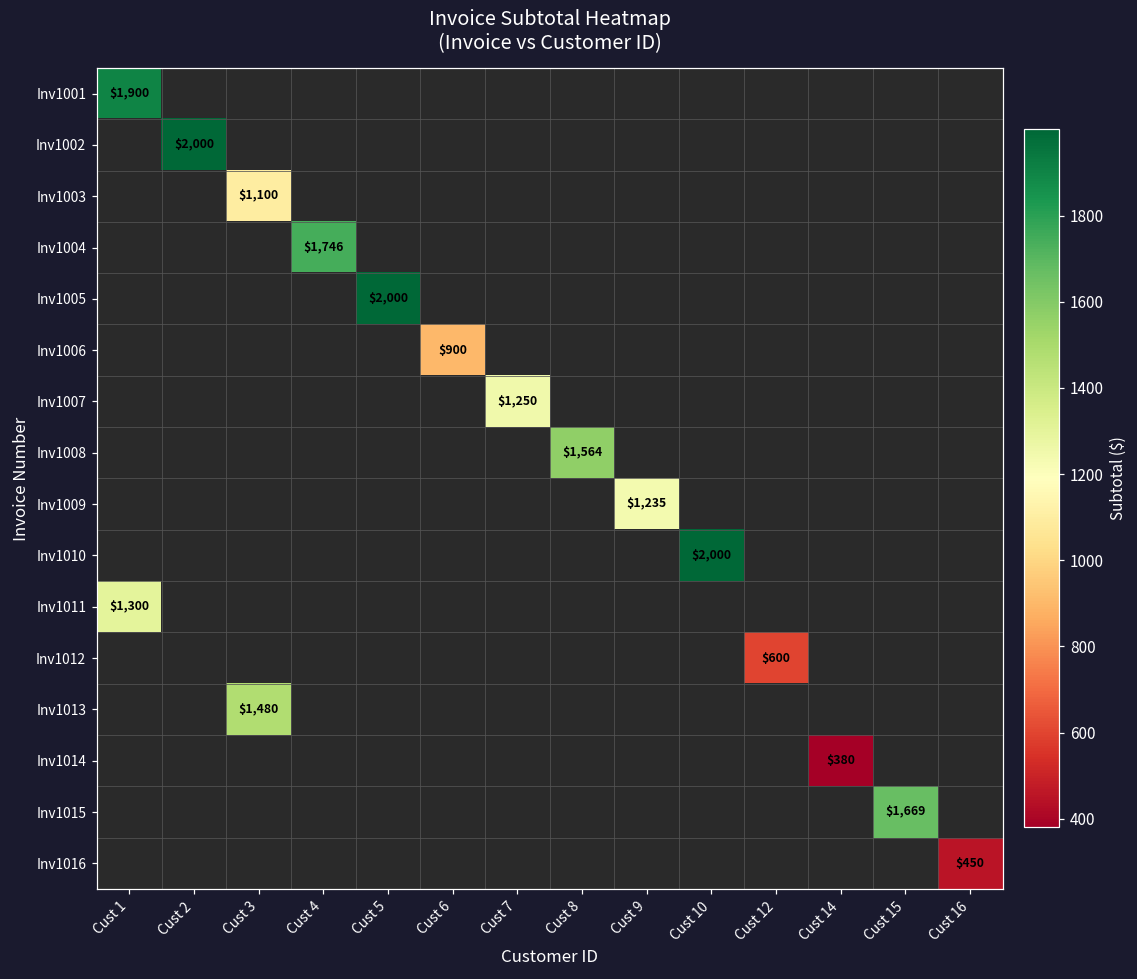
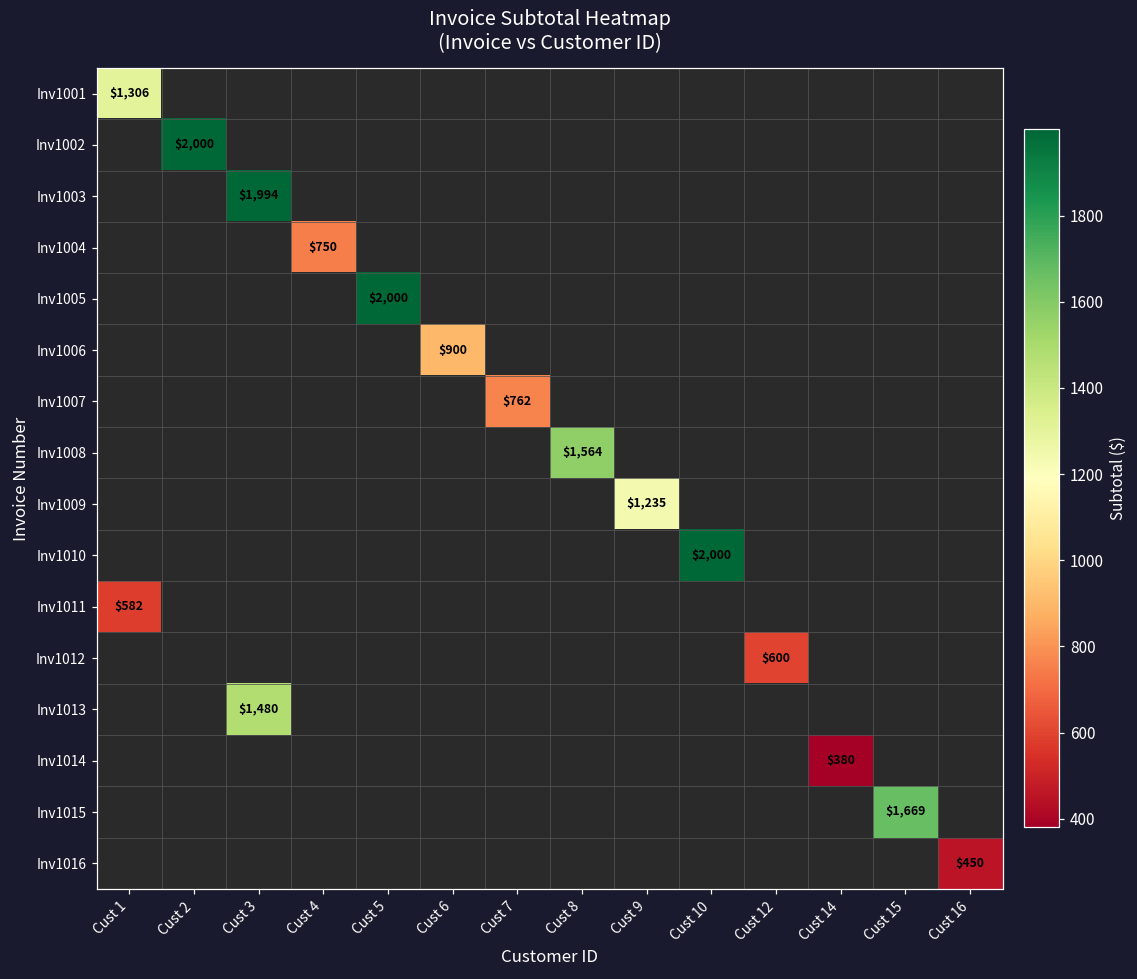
  {
    "Inv1001": {
-     "Cust 1": "$1,900"
+     "Cust 1": "$1,306"
    },
    "Inv1002": {
      "Cust 2": "$2,000"
    },
    "Inv1003": {
-     "Cust 3": "$1,100"
+     "Cust 3": "$1,994"
    },
    "Inv1004": {
-     "Cust 4": "$1,746"
+     "Cust 4": "$750"
    },
    "Inv1005": {
      "Cust 5": "$2,000"
    },
    "Inv1006": {
      "Cust 6": "$900"
    },
    "Inv1007": {
-     "Cust 7": "$1,250"
+     "Cust 7": "$762"
    },
    "Inv1008": {
      "Cust 8": "$1,564"
    },
    "Inv1009": {
      "Cust 9": "$1,235"
    },
    "Inv1010": {
      "Cust 10": "$2,000"
    },
    "Inv1011": {
-     "Cust 1": "$1,300"
+     "Cust 1": "$582"
    },
    "Inv1012": {
      "Cust 12": "$600"
    },
    "Inv1013": {
      "Cust 3": "$1,480"
    },
    "Inv1014": {
      "Cust 14": "$380"
    },
    "Inv1015": {
      "Cust 15": "$1,669"
    },
    "Inv1016": {
      "Cust 16": "$450"
    }
  }
